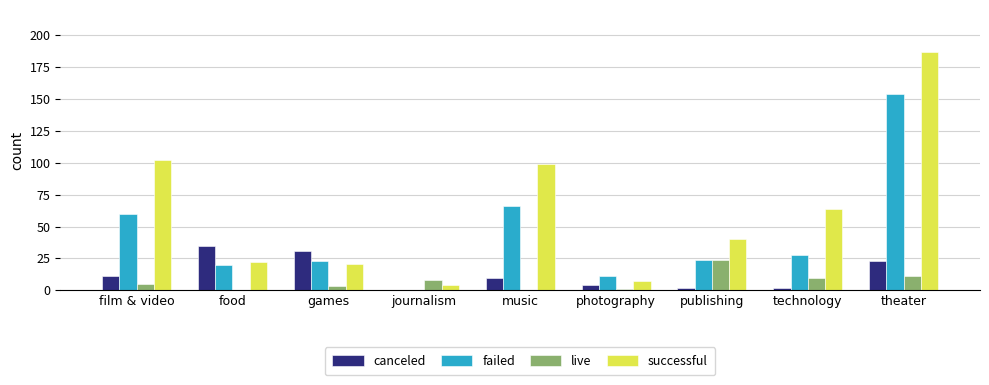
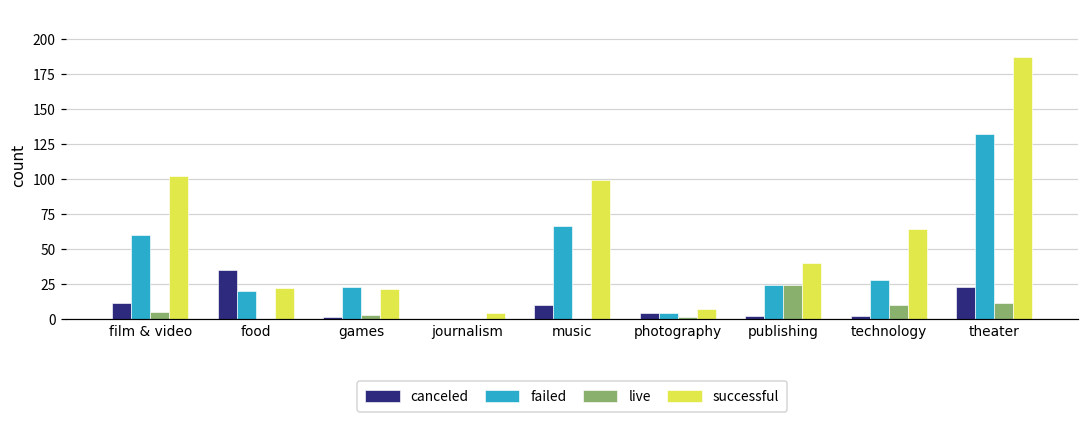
  {
    "canceled": {
      "film & video": 11,
      "food": 35,
-     "games": 31,
+     "games": 1,
      "journalism": 0,
      "music": 10,
      "photography": 4,
      "publishing": 2,
      "technology": 2,
      "theater": 23
    },
    "failed": {
      "film & video": 60,
      "food": 20,
      "games": 23,
      "journalism": 0,
      "music": 66,
-     "photography": 11,
+     "photography": 4,
      "publishing": 24,
      "technology": 28,
-     "theater": 154
+     "theater": 132
    },
    "live": {
      "film & video": 5,
      "food": 0,
      "games": 3,
-     "journalism": 8,
+     "journalism": 0,
      "music": 0,
      "publishing": 24,
      "technology": 10,
      "theater": 11
    },
    "successful": {
      "film & video": 102,
      "food": 22,
      "games": 21,
      "journalism": 4,
      "music": 99,
      "photography": 7,
      "publishing": 40,
      "technology": 64,
      "theater": 187
    }
  }
